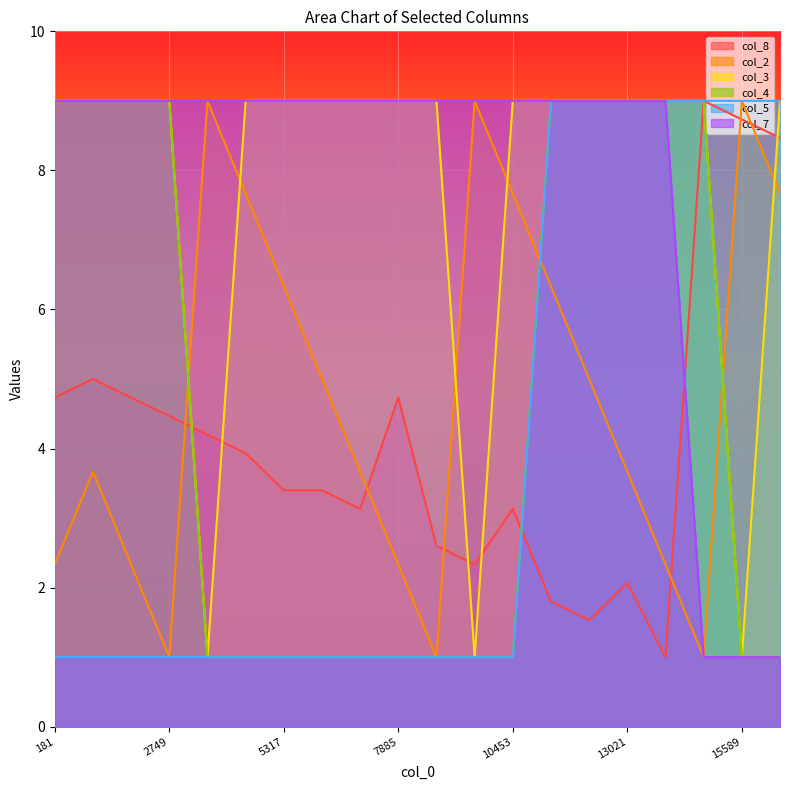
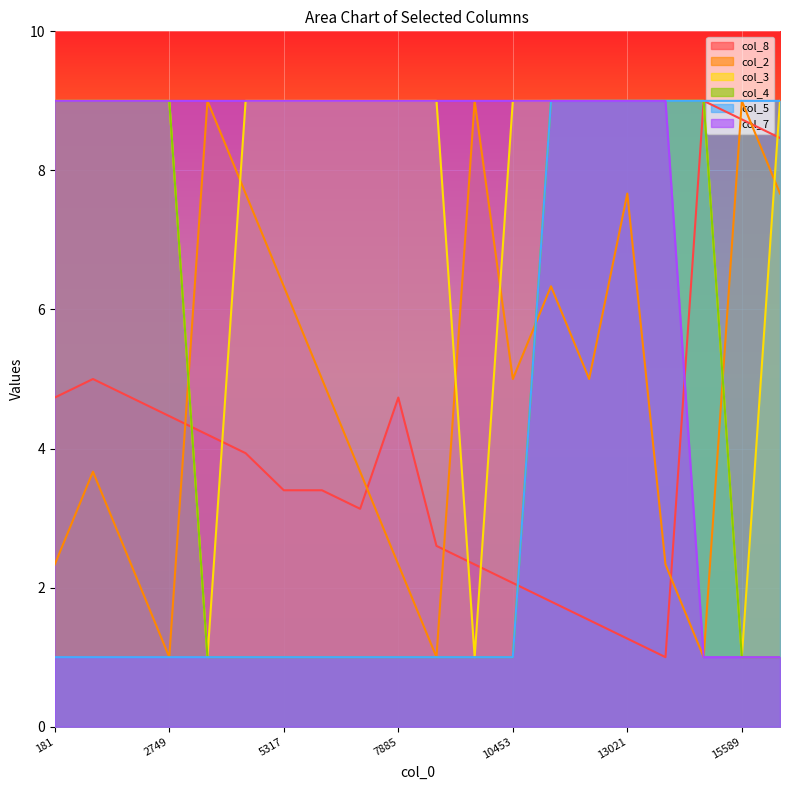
  {
    "col_8": {
      "181": 4.7,
      "2749": 4.5,
      "5317": 3.4,
      "7885": 4.7,
-     "10453": 3.1,
-     "13021": 2.1
+     "10453": 2.1,
+     "13021": 1.3
    },
    "col_2": {
      "181": 2.3,
      "5317": 6.3,
      "7885": 2.3,
-     "10453": 7.7,
-     "13021": 3.7
+     "10453": 5.0,
+     "13021": 7.7
    },
    "col_5": {
      "181": 1.0
    }
  }
